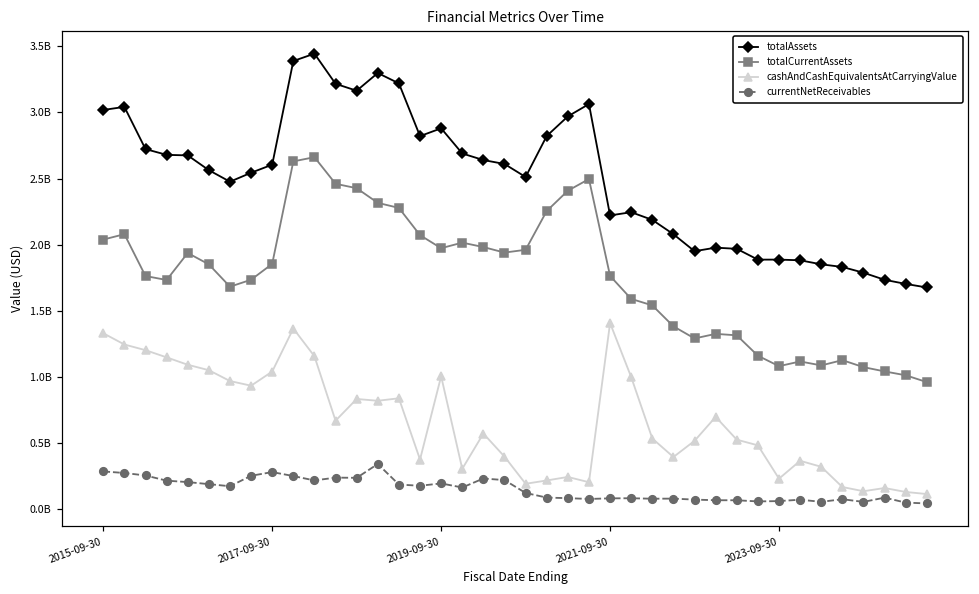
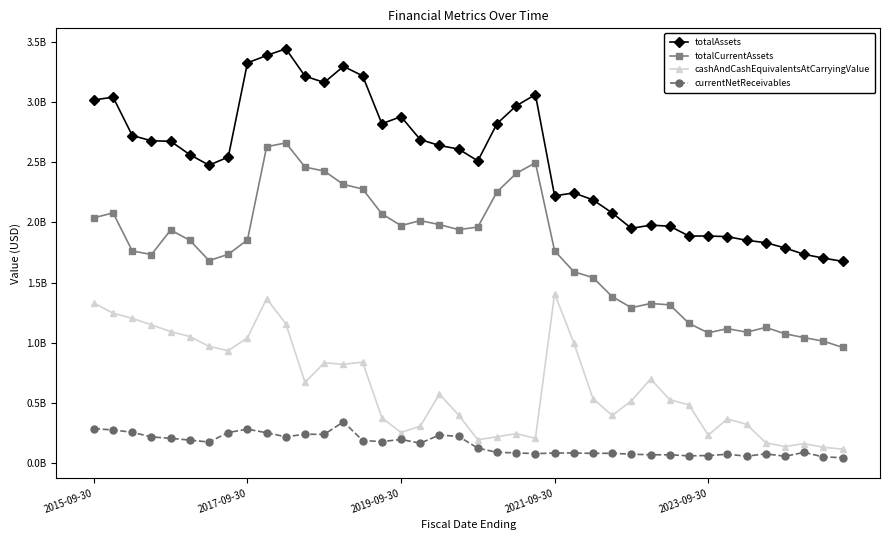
  {
    "totalAssets": {
      "2015-09-30": 3020000000,
-     "2017-09-30": 2610000000,
+     "2017-09-30": 3330000000,
      "2019-09-30": 2880000000,
      "2021-09-30": 2220000000,
      "2023-09-30": 1890000000
    },
    "cashAndCashEquivalentsAtCarryingValue": {
      "2015-09-30": 1330000000,
      "2017-09-30": 1040000000,
-     "2019-09-30": 1010000000,
+     "2019-09-30": 250000000,
      "2021-09-30": 1410000000,
      "2023-09-30": 230000000
    }
  }
